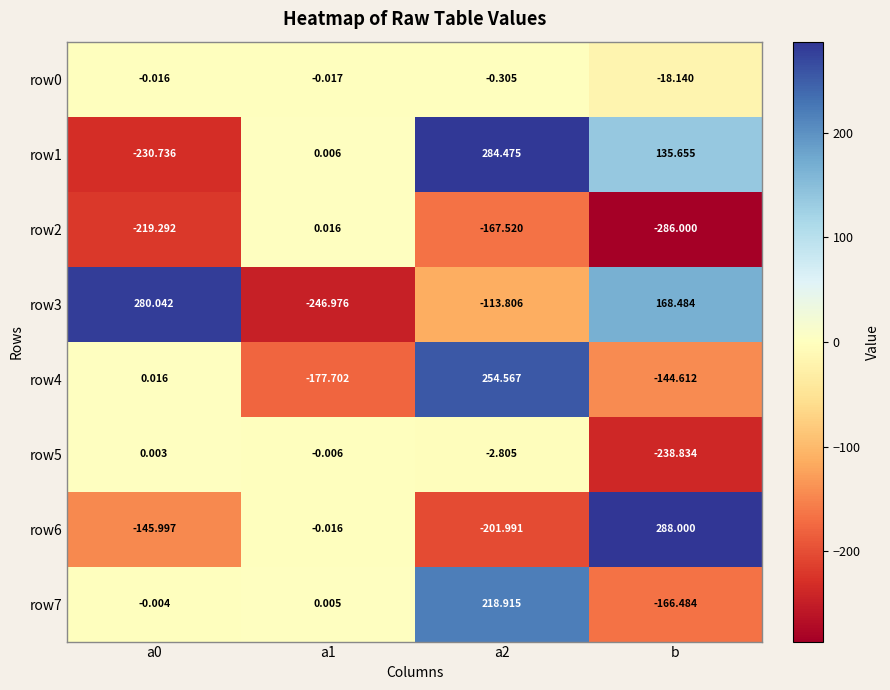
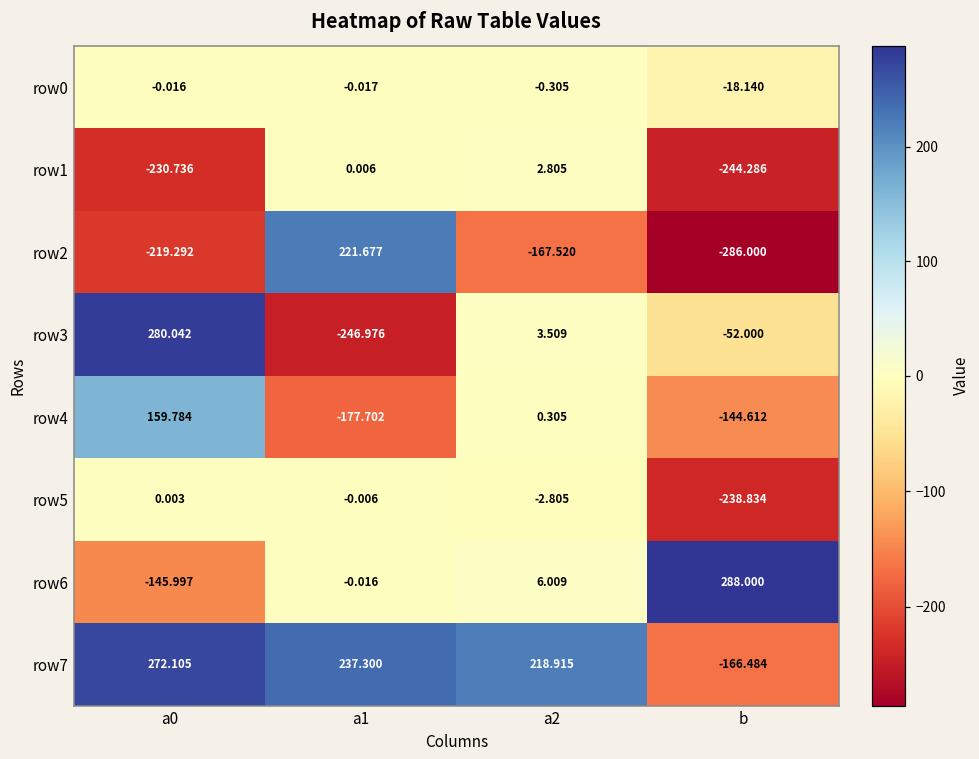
  {
    "row0": {
      "a0": -0.016,
      "a1": -0.017,
      "a2": -0.305,
      "b": -18.140
    },
    "row1": {
      "a0": -230.736,
      "a1": 0.006,
-     "a2": 284.475,
-     "b": 135.655
+     "a2": 2.805,
+     "b": -244.286
    },
    "row2": {
      "a0": -219.292,
-     "a1": 0.016,
+     "a1": 221.677,
      "a2": -167.520,
      "b": -286.000
    },
    "row3": {
      "a0": 280.042,
      "a1": -246.976,
-     "a2": -113.806,
-     "b": 168.484
+     "a2": 3.509,
+     "b": -52.000
    },
    "row4": {
-     "a0": 0.016,
+     "a0": 159.784,
      "a1": -177.702,
-     "a2": 254.567,
+     "a2": 0.305,
      "b": -144.612
    },
    "row5": {
      "a0": 0.003,
      "a1": -0.006,
      "a2": -2.805,
      "b": -238.834
    },
    "row6": {
      "a0": -145.997,
      "a1": -0.016,
-     "a2": -201.991,
+     "a2": 6.009,
      "b": 288.000
    },
    "row7": {
-     "a0": -0.004,
-     "a1": 0.005,
+     "a0": 272.105,
+     "a1": 237.300,
      "a2": 218.915,
      "b": -166.484
    }
  }
